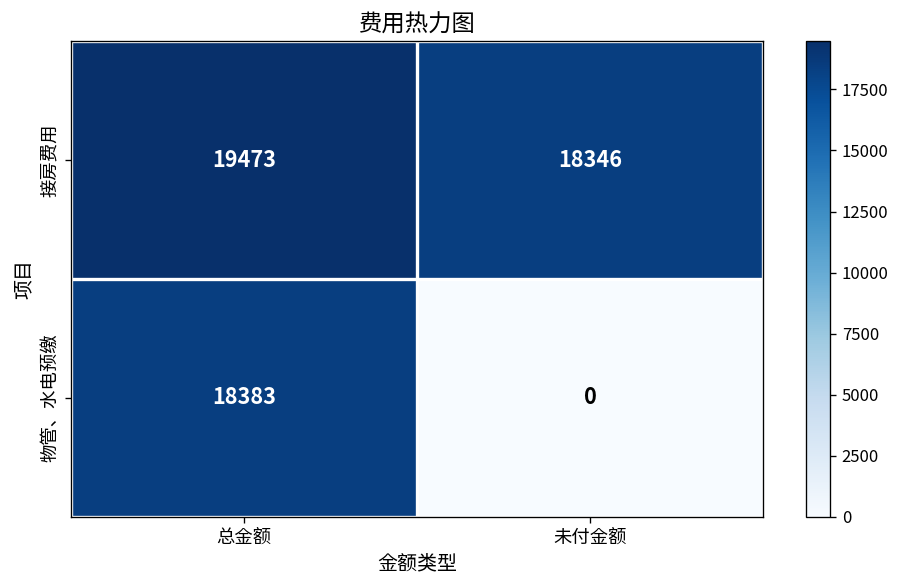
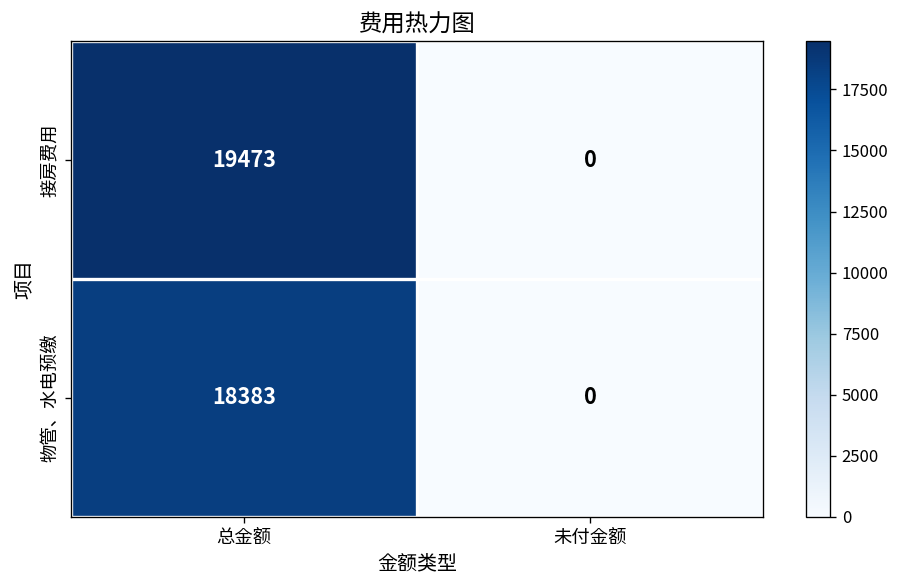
  {
    "接房费用": {
      "总金额": 19473,
-     "未付金额": 18346
+     "未付金额": 0
    },
    "物管、水电预缴": {
      "总金额": 18383,
      "未付金额": 0
    }
  }
